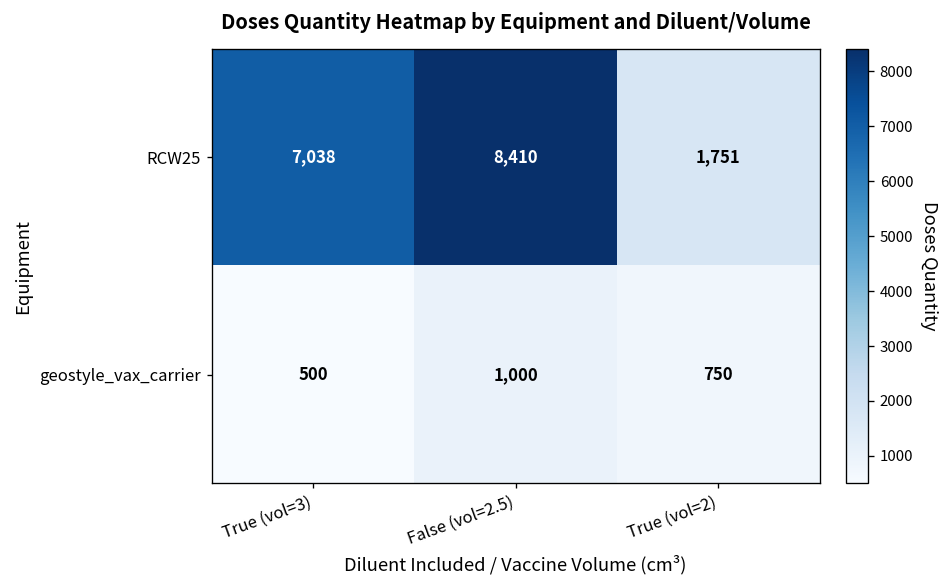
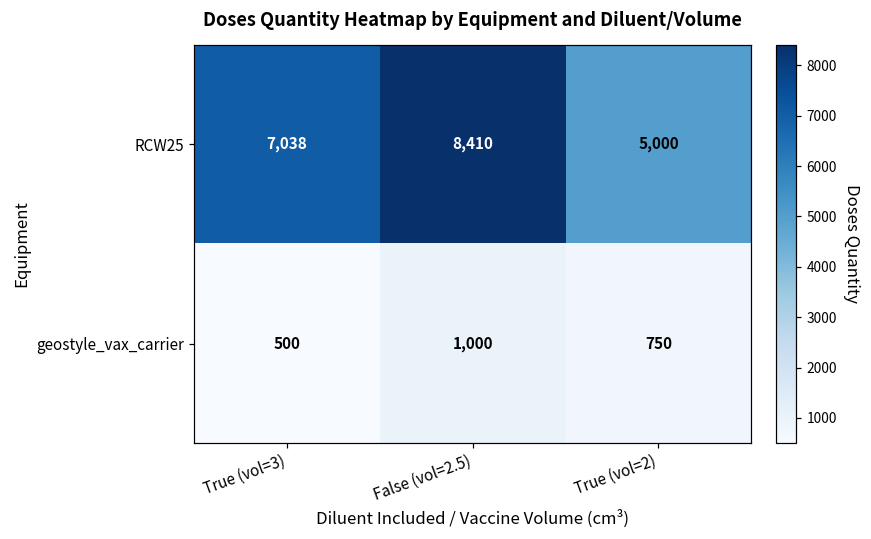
  {
    "RCW25": {
      "True (vol=3)": "7,038",
      "False (vol=2.5)": "8,410",
-     "True (vol=2)": "1,751"
+     "True (vol=2)": "5,000"
    },
    "geostyle_vax_carrier": {
      "True (vol=3)": "500",
      "False (vol=2.5)": "1,000",
      "True (vol=2)": "750"
    }
  }
